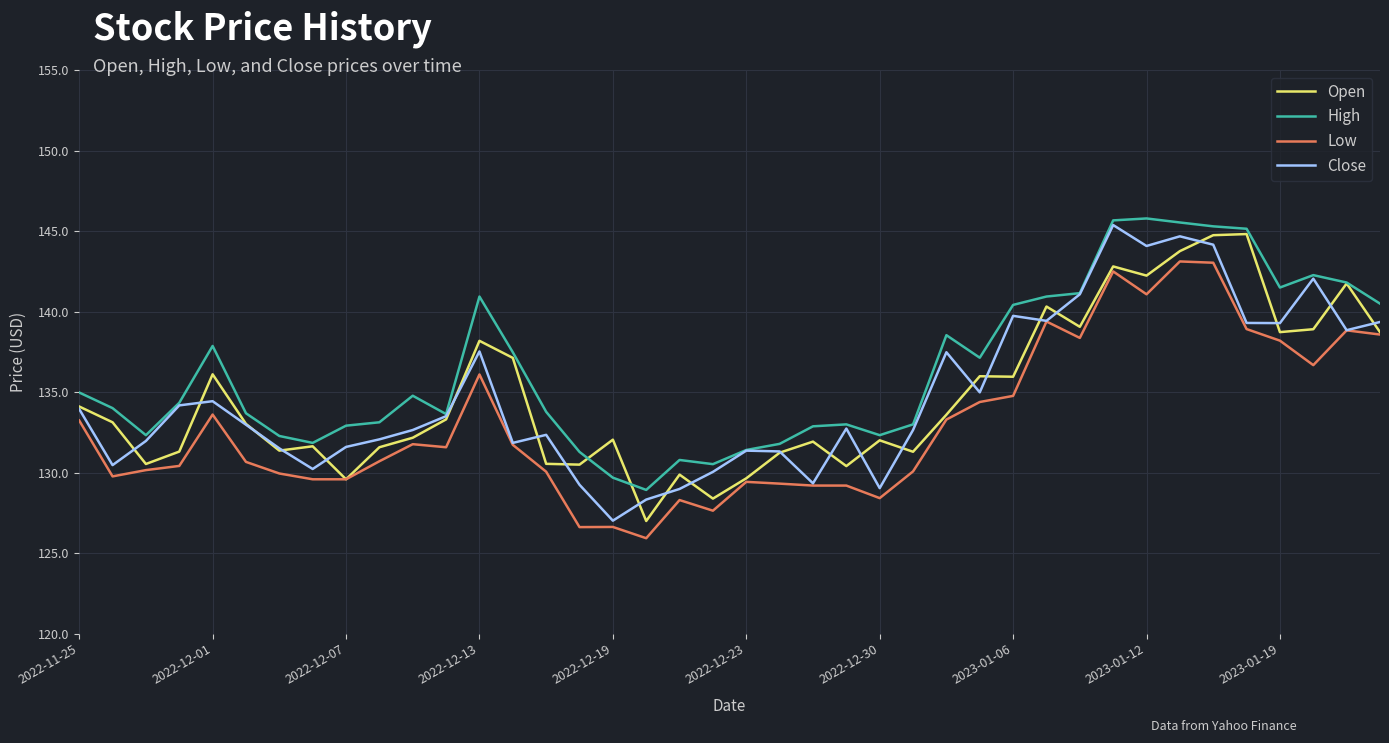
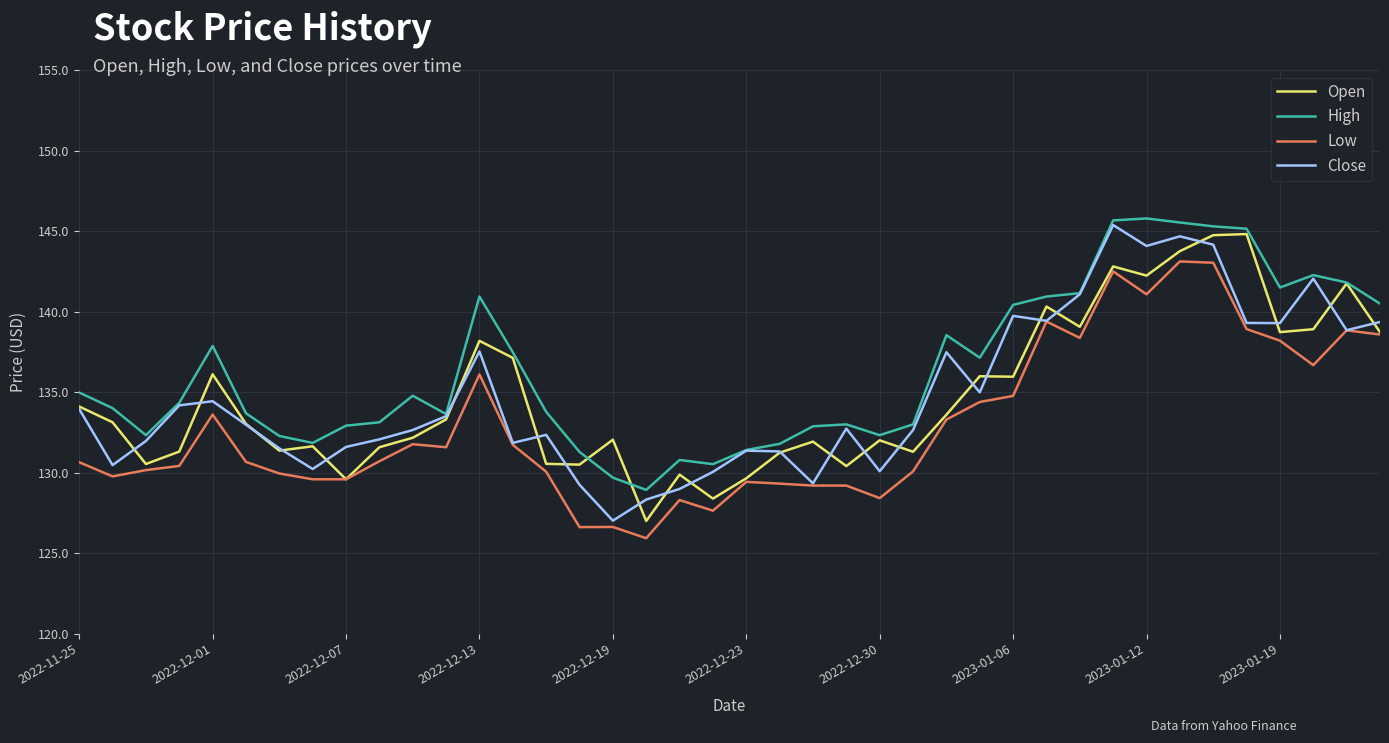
  {
    "Open": {
      "2022-11-25": 134.1,
      "2022-12-01": 136.1,
      "2022-12-13": 138.2,
      "2022-12-19": 132.0,
      "2022-12-23": 129.6,
      "2022-12-30": 132.0,
      "2023-01-06": 136.0,
      "2023-01-12": 142.2,
      "2023-01-19": 138.7
    },
    "High": {
      "2022-11-25": 135.0,
      "2022-12-01": 137.9,
      "2022-12-07": 132.9,
      "2022-12-13": 140.9,
      "2022-12-19": 129.7,
      "2022-12-30": 132.3,
      "2023-01-06": 140.4,
      "2023-01-12": 145.8,
      "2023-01-19": 141.5
    },
    "Low": {
-     "2022-11-25": 133.2,
+     "2022-11-25": 130.6,
      "2022-12-01": 133.6,
      "2022-12-13": 136.1,
      "2022-12-19": 126.6,
      "2022-12-23": 129.4,
      "2022-12-30": 128.4,
      "2023-01-06": 134.8,
      "2023-01-12": 141.1,
      "2023-01-19": 138.2
    },
    "Close": {
      "2022-11-25": 133.9,
      "2022-12-01": 134.4,
      "2022-12-07": 131.6,
      "2022-12-13": 137.5,
      "2022-12-19": 127.0,
-     "2022-12-30": 129.0,
+     "2022-12-30": 130.1,
      "2023-01-06": 139.7,
      "2023-01-12": 144.1,
      "2023-01-19": 139.3
    }
  }
